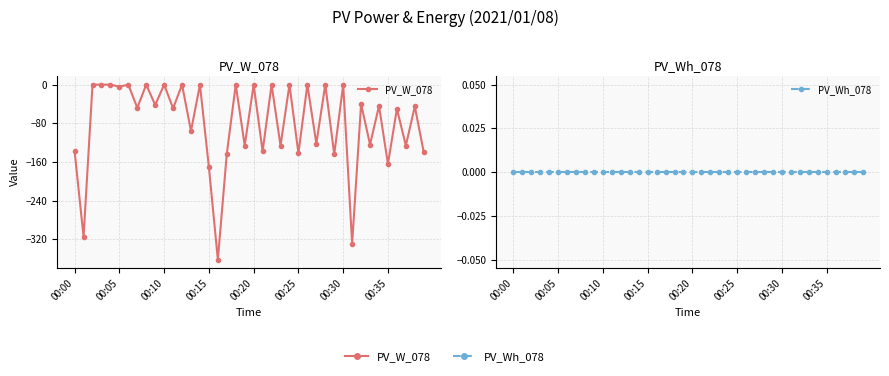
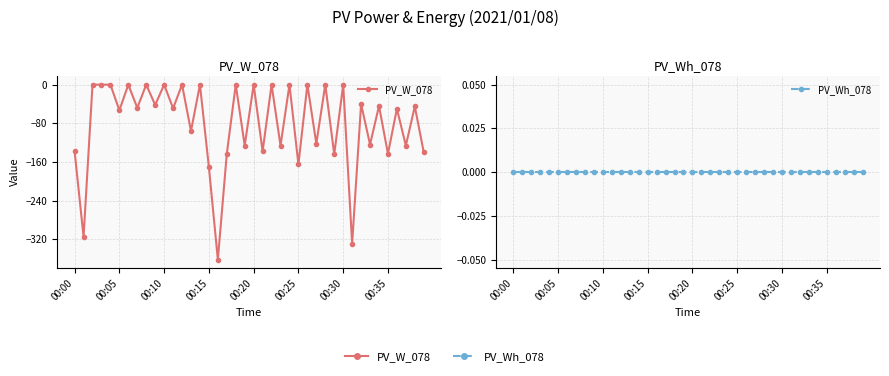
  {
    "PV_W_078": {
      "00:00": -140,
-     "00:05": 0,
+     "00:05": -50,
      "00:10": 0,
      "00:15": -170,
      "00:20": 0,
-     "00:25": -140,
+     "00:25": -170,
      "00:30": 0,
-     "00:35": -160
+     "00:35": -140
    },
    "PV_Wh_078": {
      "00:00": 0.000,
      "00:05": 0.000,
      "00:10": 0.000,
      "00:15": 0.000,
      "00:20": 0.000,
      "00:25": 0.000,
      "00:30": 0.000,
      "00:35": 0.000
    }
  }
